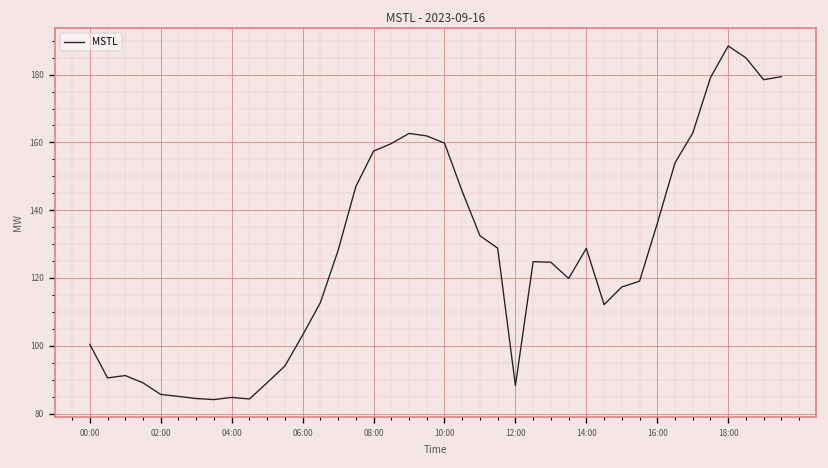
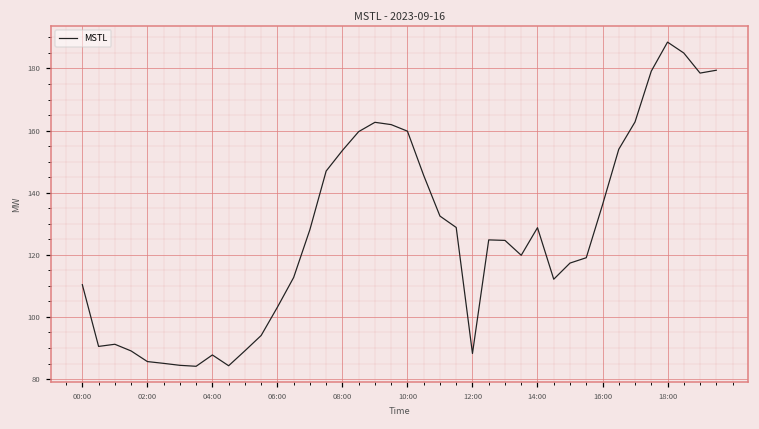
  {
-   "00:00": 100,
+   "00:00": 110,
    "02:00": 86,
-   "04:00": 85,
+   "04:00": 88,
    "06:00": 103,
-   "08:00": 157,
+   "08:00": 154,
    "10:00": 160,
    "12:00": 88,
    "14:00": 129,
    "16:00": 136,
    "18:00": 188
  }
